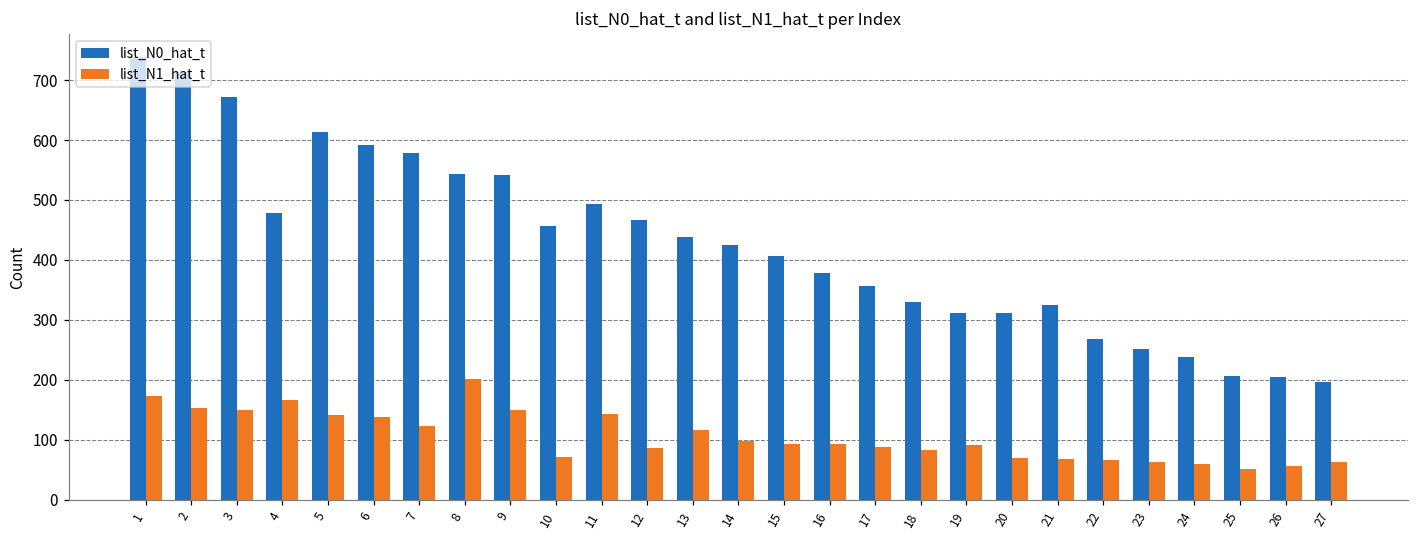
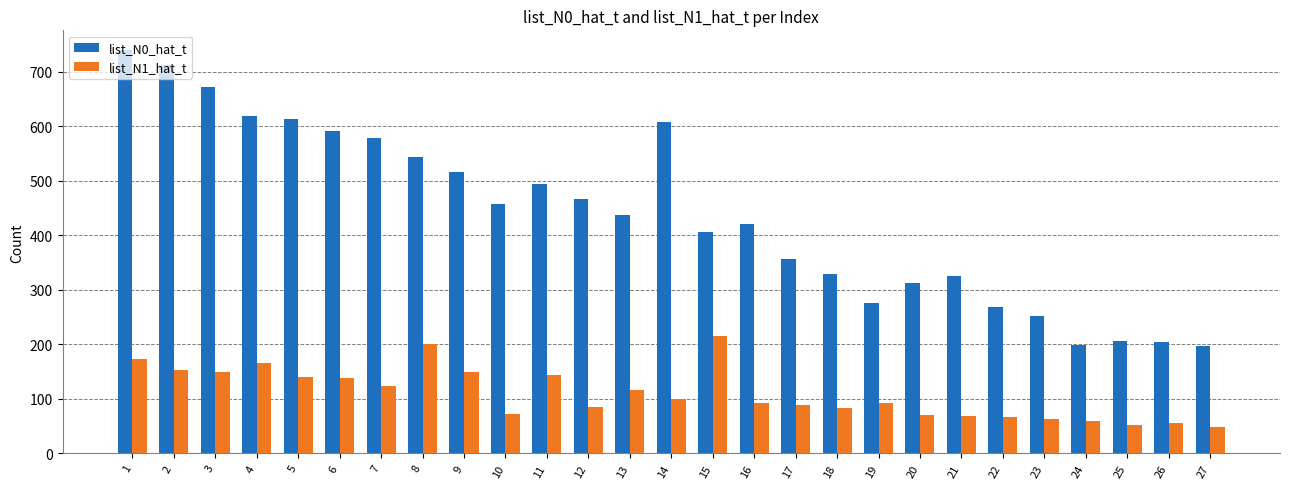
  {
    "list_N0_hat_t": {
      "3": 670,
-     "4": 480,
+     "4": 620,
      "5": 610,
      "6": 590,
      "7": 580,
      "8": 540,
-     "9": 540,
+     "9": 520,
      "10": 460,
      "11": 490,
      "12": 470,
      "13": 440,
-     "14": 430,
+     "14": 610,
      "15": 410,
-     "16": 380,
+     "16": 420,
      "17": 360,
      "18": 330,
-     "19": 310,
+     "19": 280,
      "20": 310,
      "21": 330,
      "22": 270,
      "23": 250,
-     "24": 240,
+     "24": 200,
      "25": 210,
      "26": 210,
      "27": 200
    },
    "list_N1_hat_t": {
      "1": 170,
      "2": 150,
      "3": 150,
      "4": 170,
      "5": 140,
      "6": 140,
      "7": 120,
      "8": 200,
      "9": 150,
      "10": 70,
      "11": 140,
      "12": 90,
      "13": 120,
      "14": 100,
-     "15": 90,
+     "15": 220,
      "16": 90,
      "17": 90,
      "18": 80,
      "19": 90,
      "20": 70,
      "21": 70,
      "22": 70,
      "23": 60,
      "24": 60,
      "25": 50,
      "26": 60,
-     "27": 60
+     "27": 50
    }
  }
